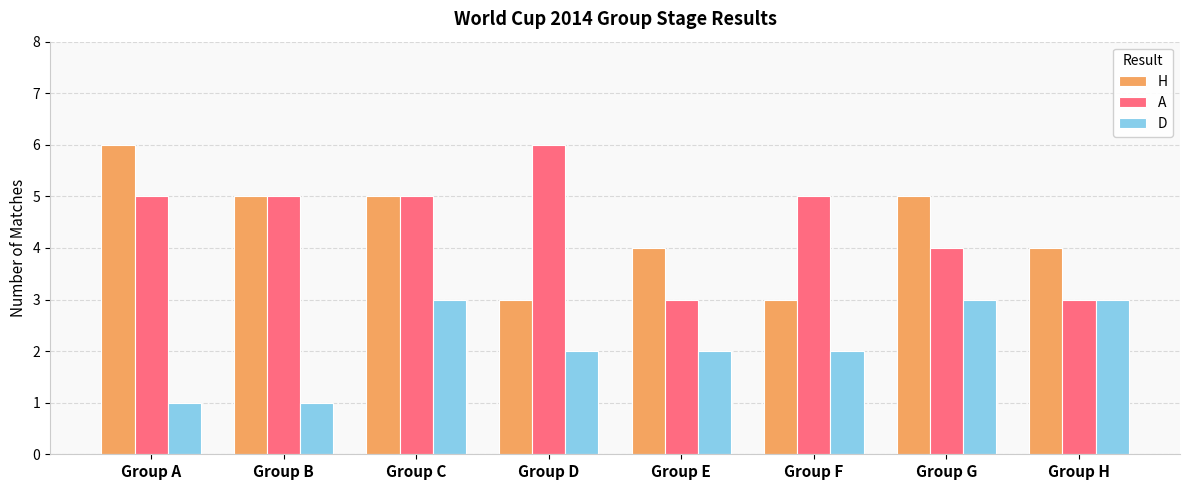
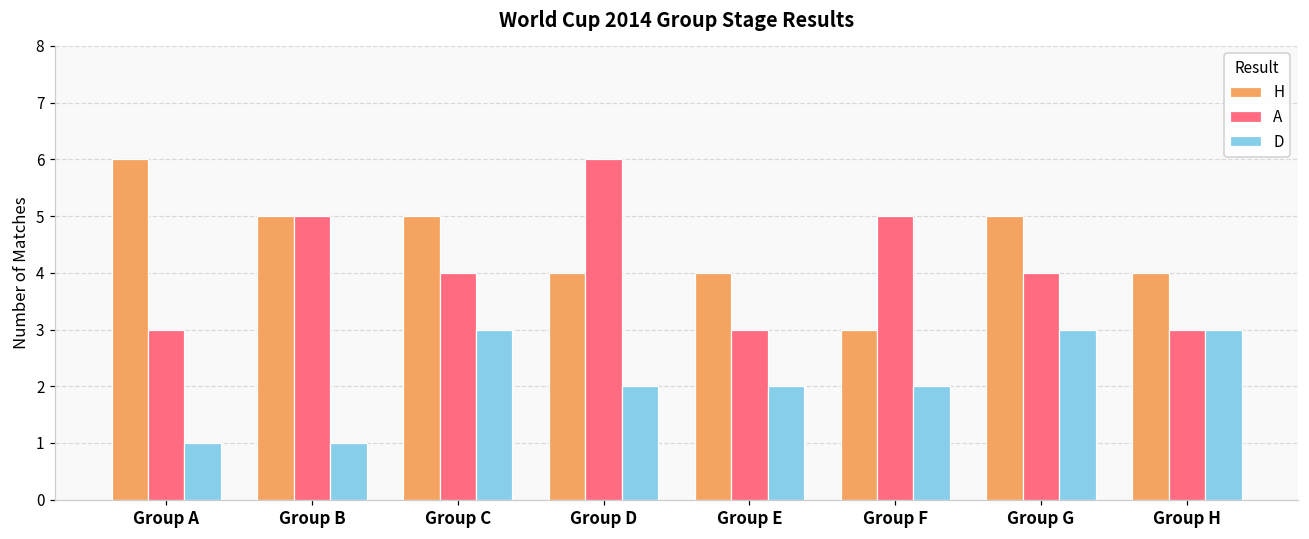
  {
    "H": {
      "Group A": 6,
      "Group B": 5,
      "Group C": 5,
-     "Group D": 3,
+     "Group D": 4,
      "Group E": 4,
      "Group F": 3,
      "Group G": 5,
      "Group H": 4
    },
    "A": {
-     "Group A": 5,
+     "Group A": 3,
      "Group B": 5,
-     "Group C": 5,
+     "Group C": 4,
      "Group D": 6,
      "Group E": 3,
      "Group F": 5,
      "Group G": 4,
      "Group H": 3
    },
    "D": {
      "Group A": 1,
      "Group B": 1,
      "Group C": 3,
      "Group D": 2,
      "Group E": 2,
      "Group F": 2,
      "Group G": 3,
      "Group H": 3
    }
  }
